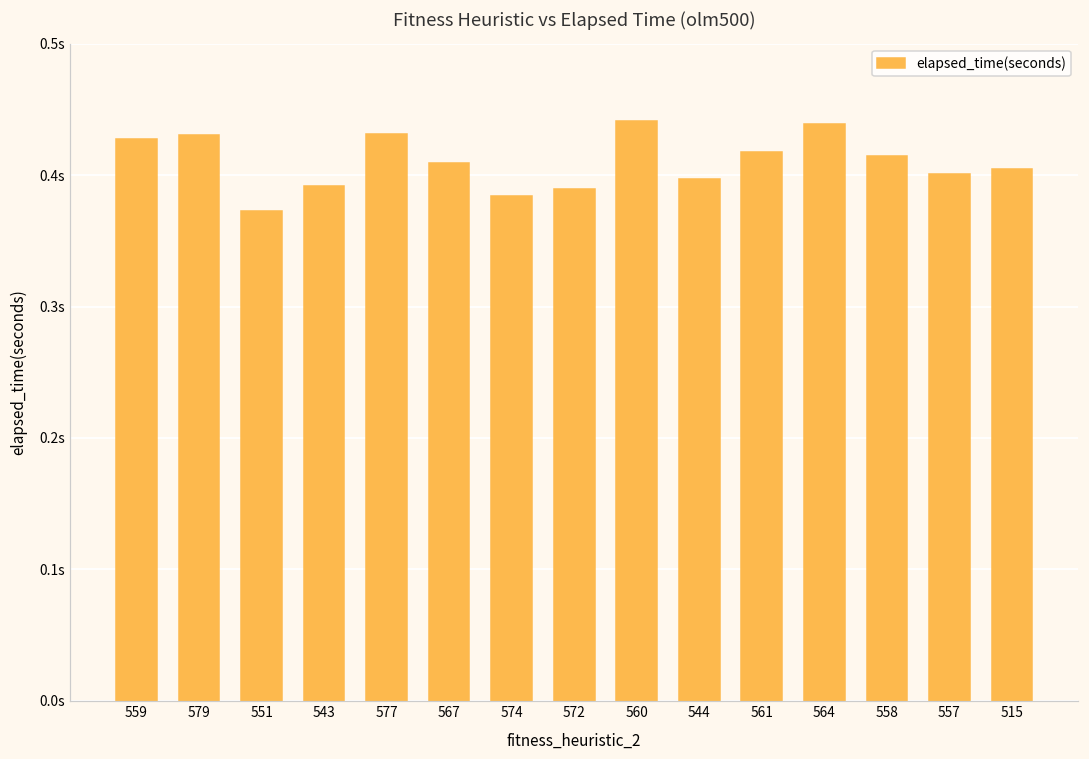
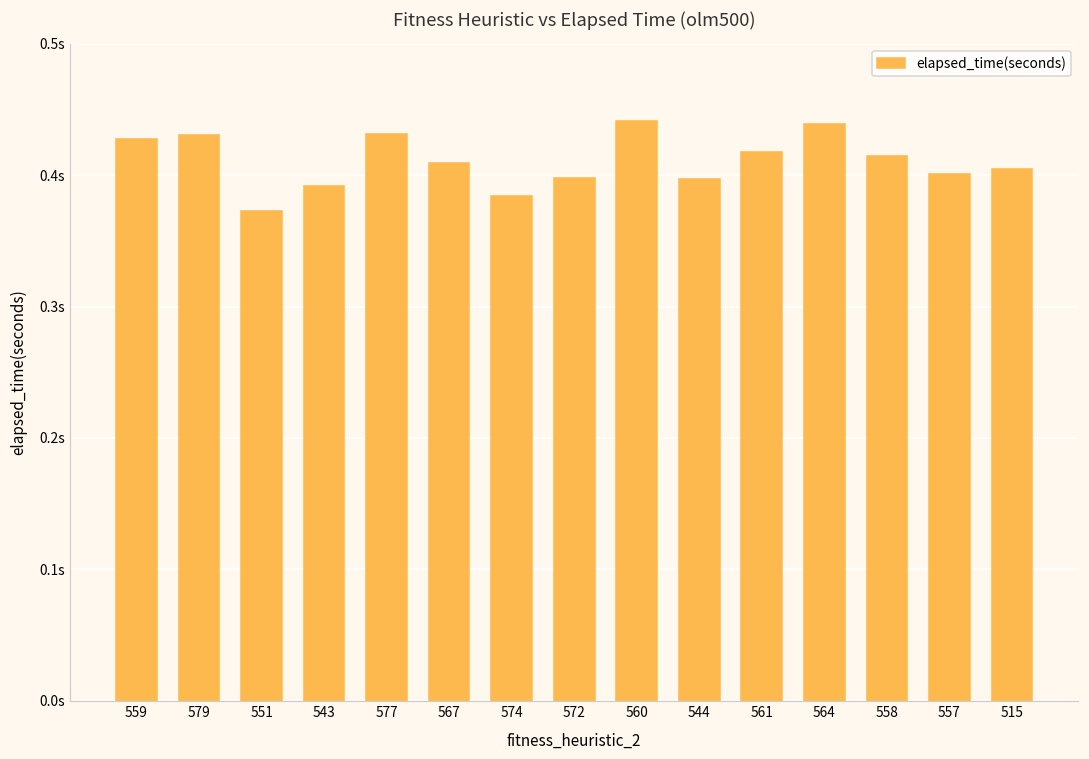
  {
    "559": "0.428s",
    "579": "0.430s",
    "551": "0.372s",
    "543": "0.392s",
    "577": "0.431s",
    "567": "0.409s",
    "574": "0.384s",
-   "572": "0.390s",
+   "572": "0.398s",
    "560": "0.441s",
    "544": "0.397s",
    "561": "0.418s",
    "564": "0.439s",
    "558": "0.415s",
    "557": "0.401s",
    "515": "0.405s"
  }
